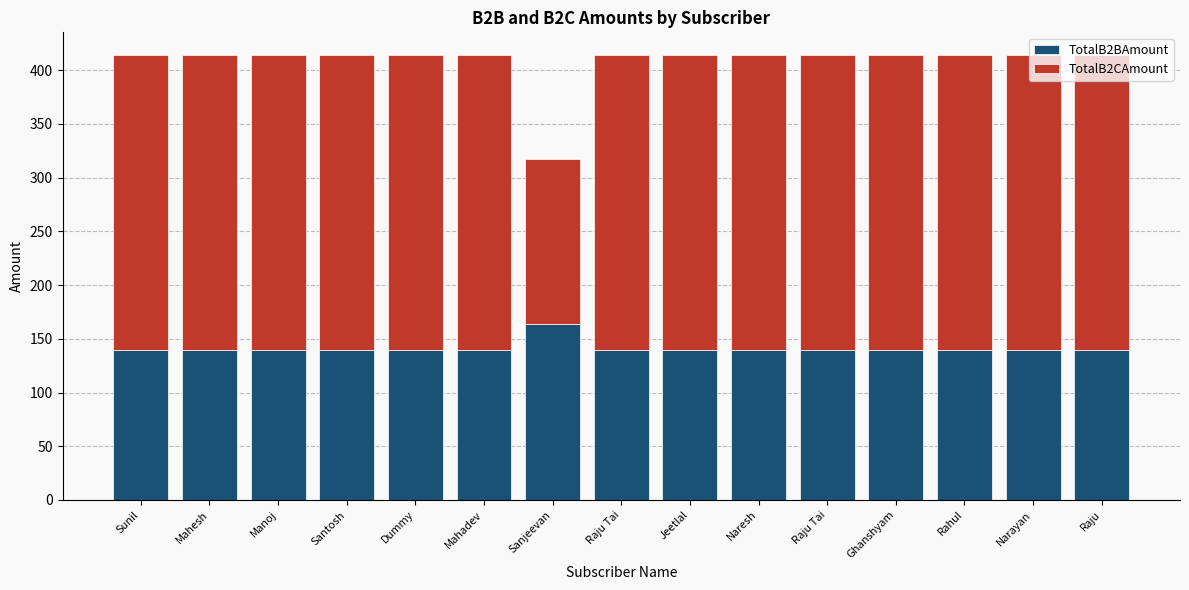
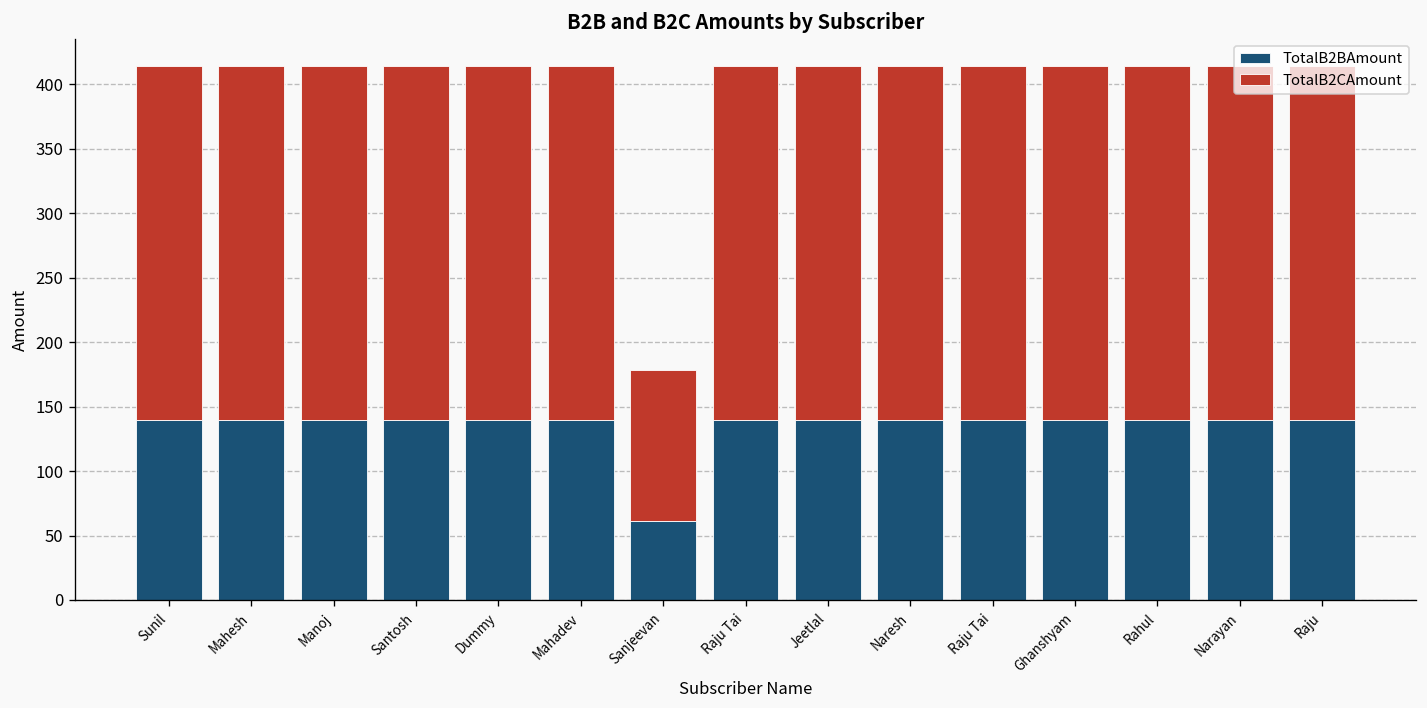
  {
    "TotalB2BAmount": {
      "Sunil": 139,
      "Mahesh": 139,
      "Manoj": 139,
      "Santosh": 139,
      "Dummy": 139,
      "Mahadev": 139,
-     "Sanjeevan": 164,
+     "Sanjeevan": 61,
      "Jeetlal": 139,
      "Naresh": 139,
      "Ghanshyam": 139,
      "Rahul": 139,
      "Narayan": 139,
      "Raju": 139
    },
    "TotalB2CAmount": {
      "Sunil": 275,
      "Mahesh": 275,
      "Manoj": 275,
      "Santosh": 275,
      "Dummy": 275,
      "Mahadev": 275,
-     "Sanjeevan": 153,
+     "Sanjeevan": 117,
      "Jeetlal": 275,
      "Naresh": 275,
      "Ghanshyam": 275,
      "Rahul": 275
    }
  }
